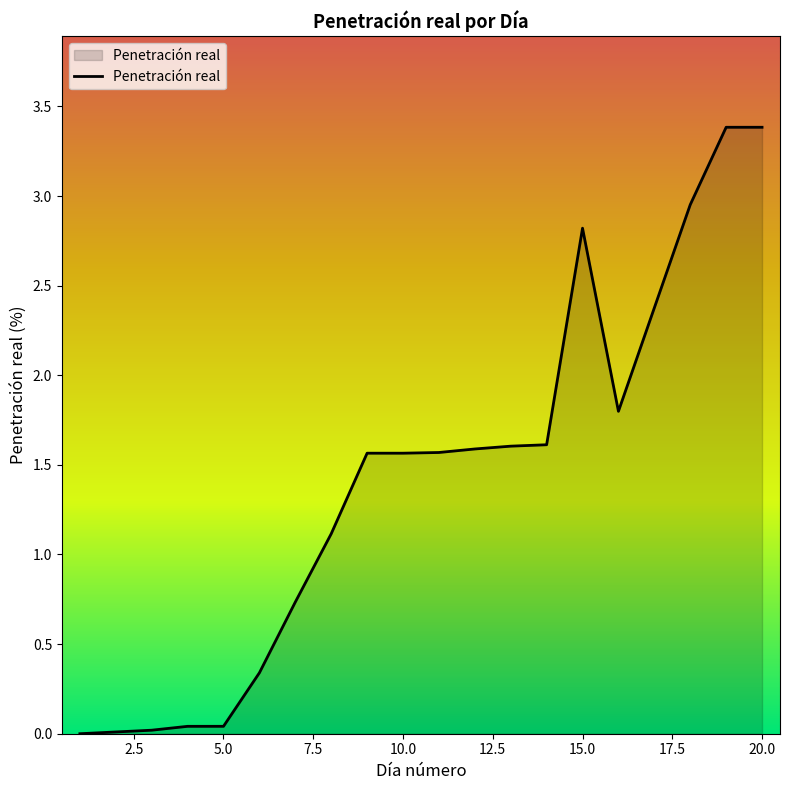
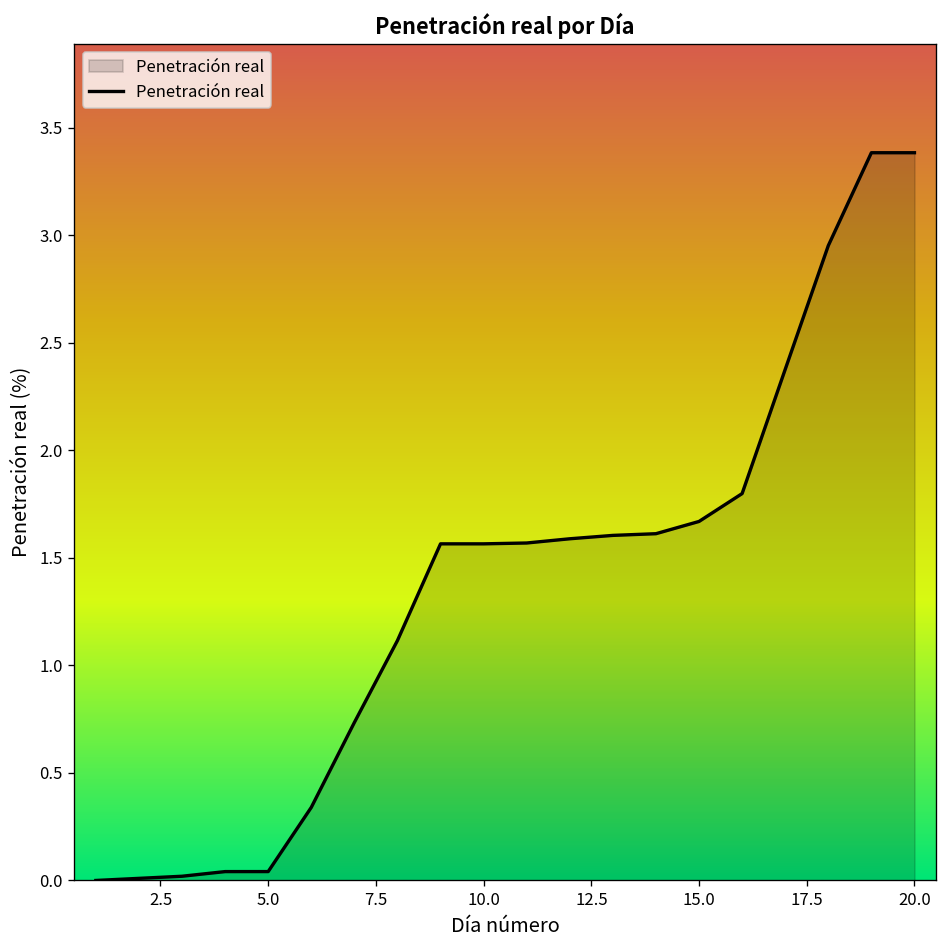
  {
    "5.0": 0.04,
    "10.0": 1.57,
-   "15.0": 2.82,
+   "15.0": 1.67,
    "20.0": 3.38
  }
